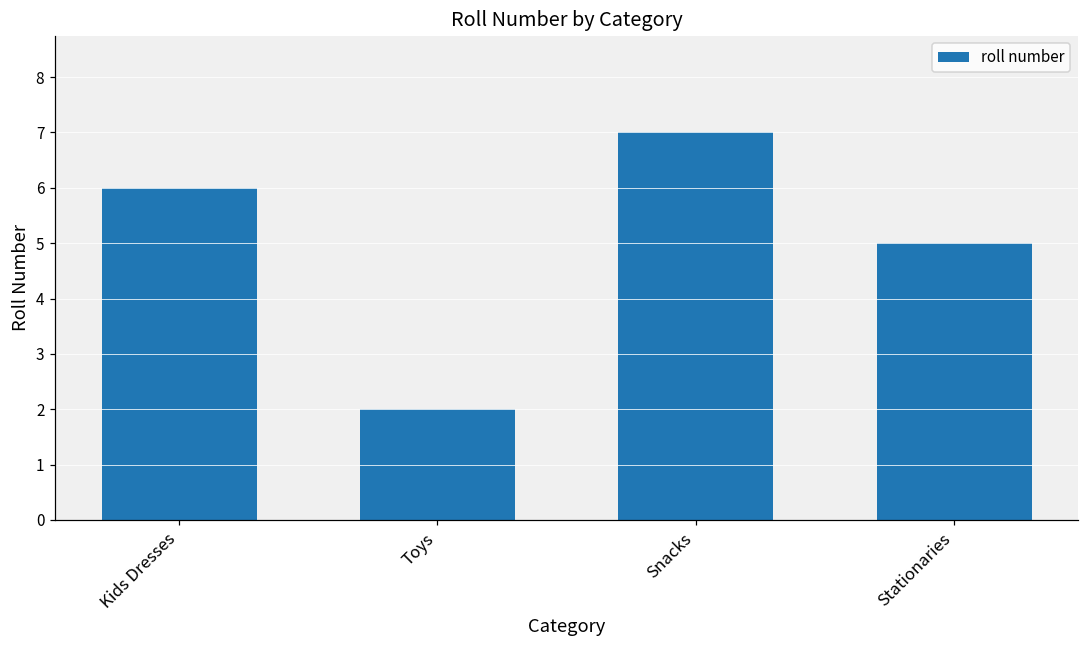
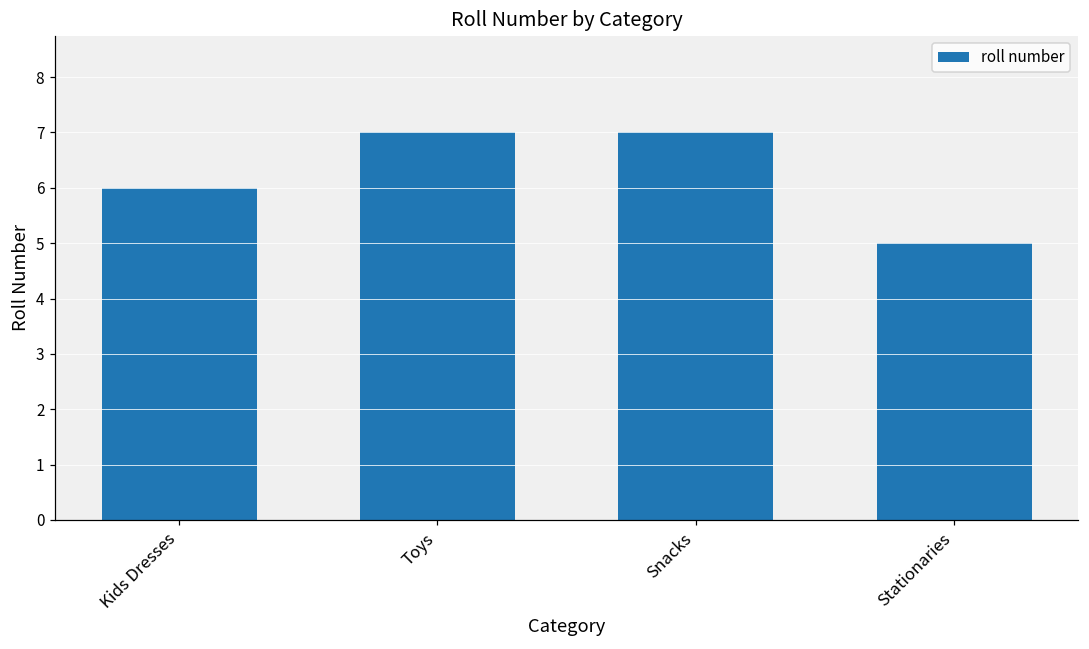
  {
    "Kids Dresses": 6,
-   "Toys": 2,
+   "Toys": 7,
    "Snacks": 7,
    "Stationaries": 5
  }
